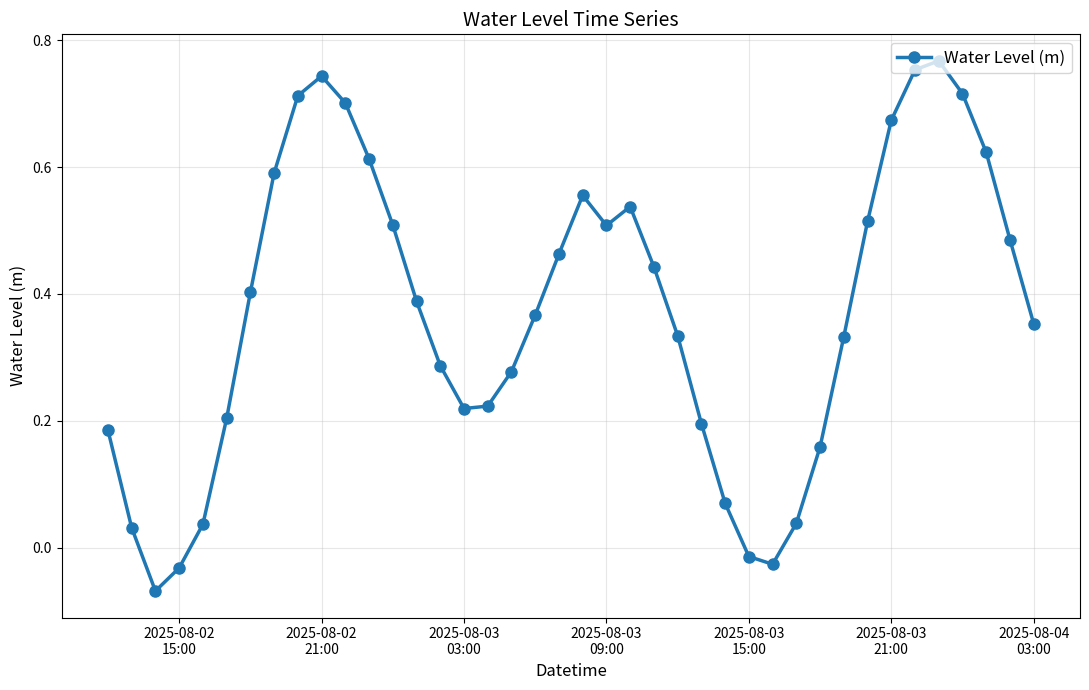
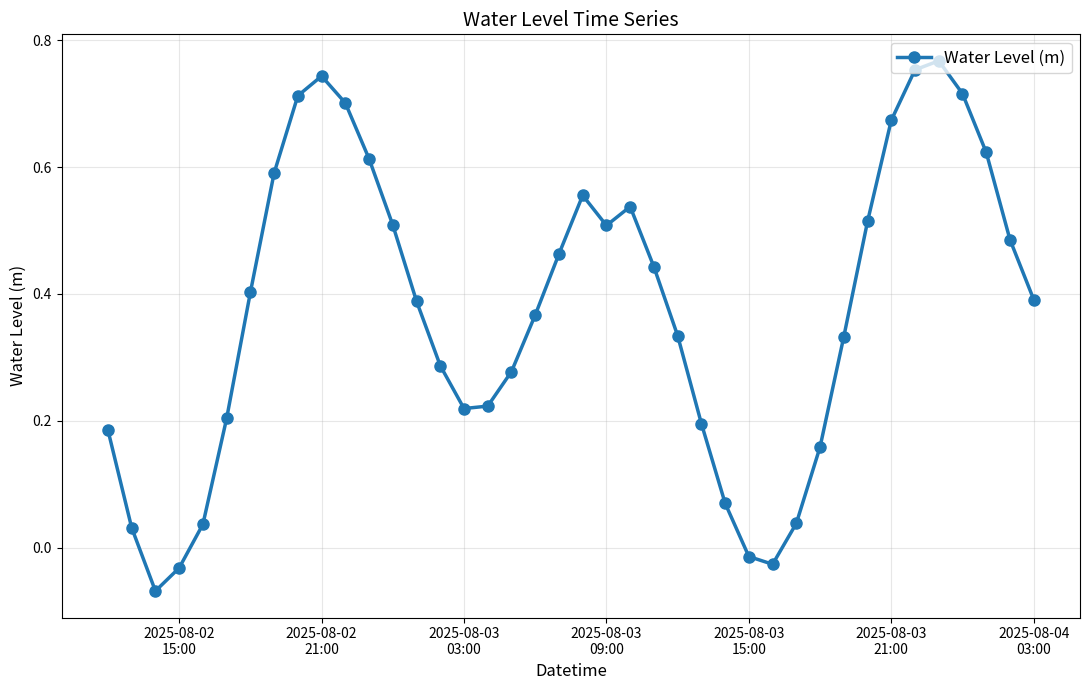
  {
    "2025-08-02 15:00": -0.03,
    "2025-08-02 21:00": 0.74,
    "2025-08-03 03:00": 0.22,
    "2025-08-03 09:00": 0.51,
    "2025-08-03 15:00": -0.01,
    "2025-08-03 21:00": 0.67,
-   "2025-08-04 03:00": 0.35
+   "2025-08-04 03:00": 0.39
  }
